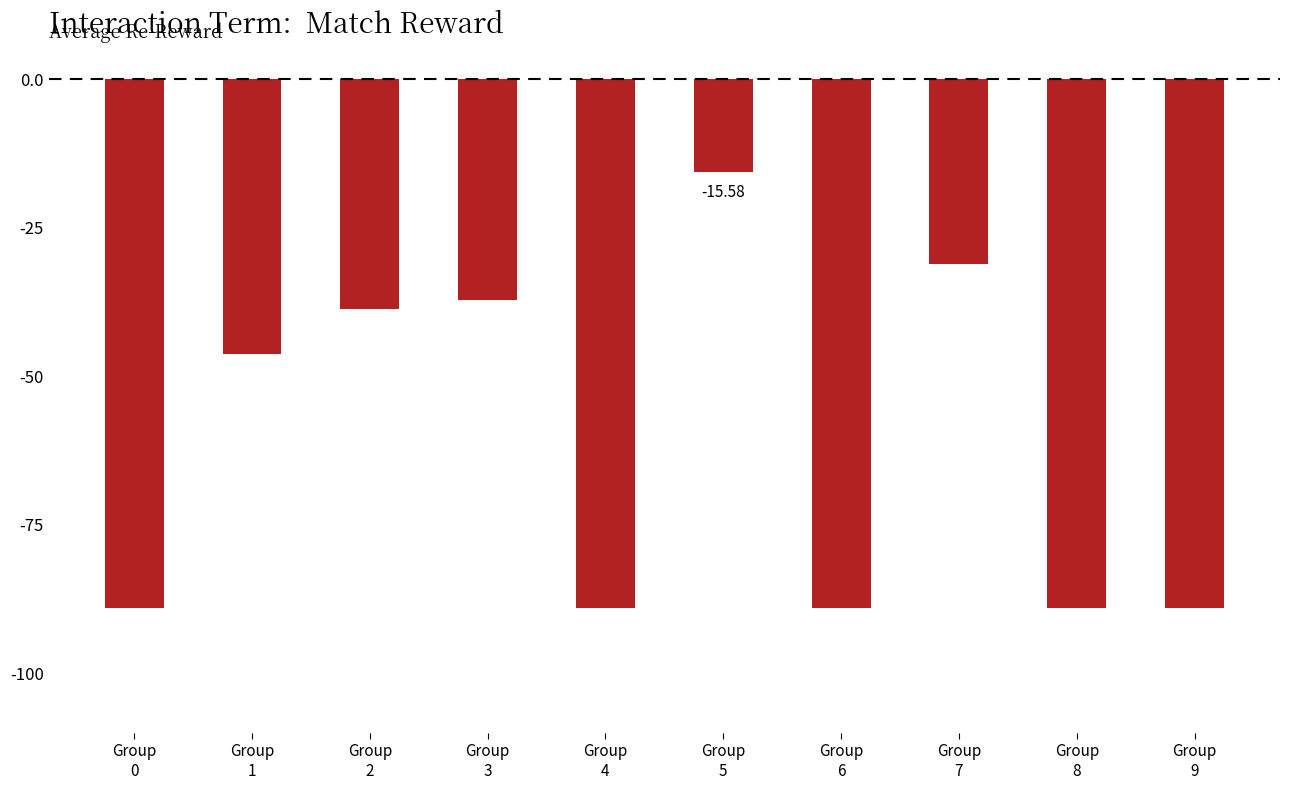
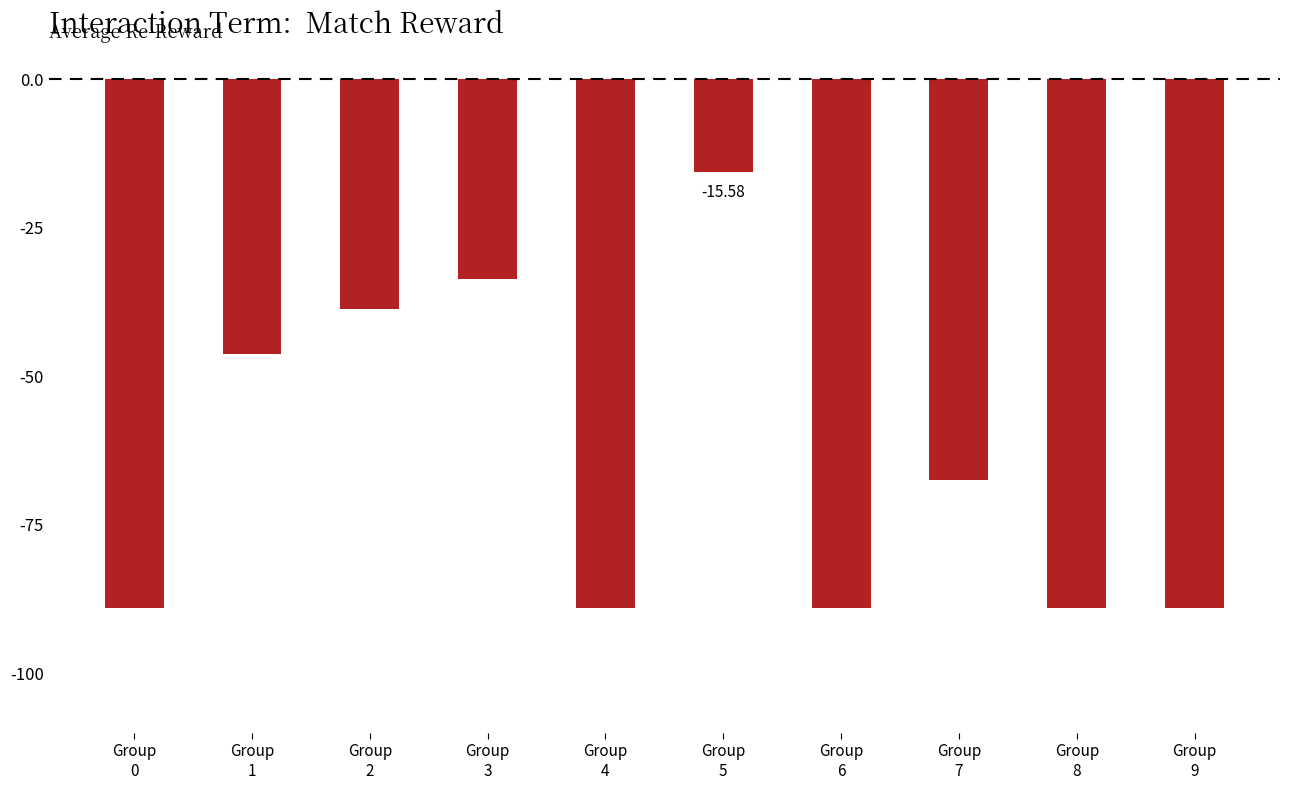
  {
    "Group 0": -89,
    "Group 1": -46,
    "Group 2": -39,
-   "Group 3": -37,
+   "Group 3": -34,
    "Group 4": -89,
    "Group 6": -89,
-   "Group 7": -31,
+   "Group 7": -67,
    "Group 8": -89,
    "Group 9": -89
  }
